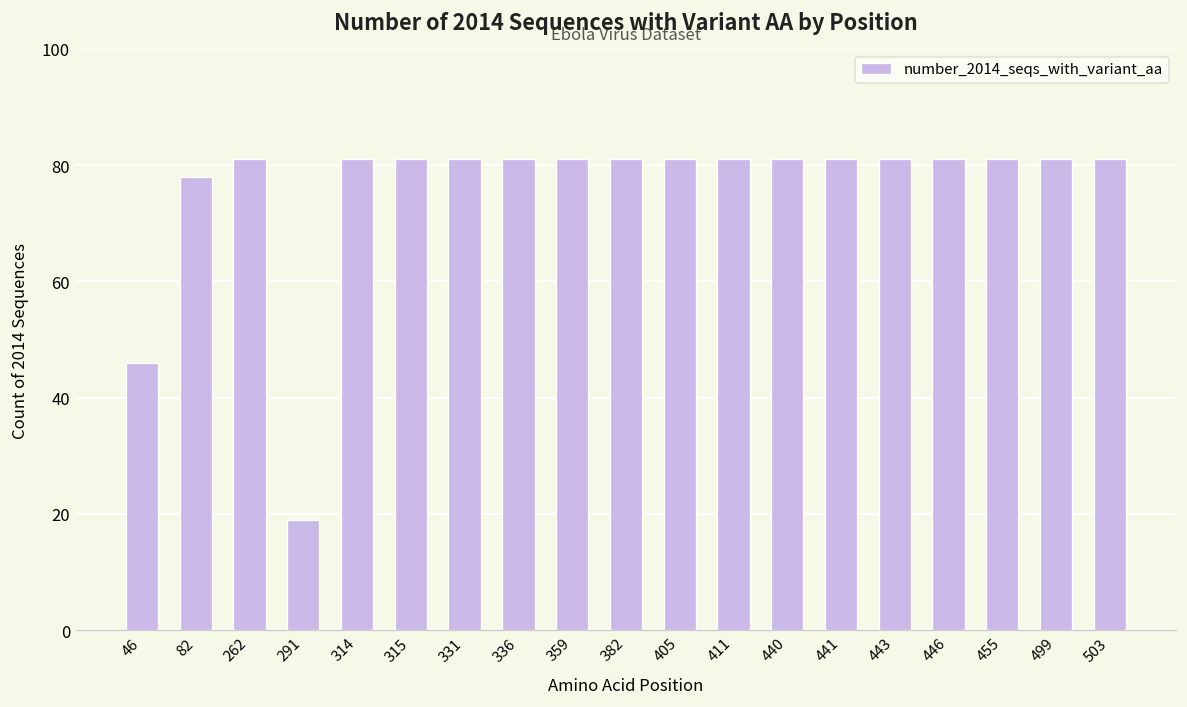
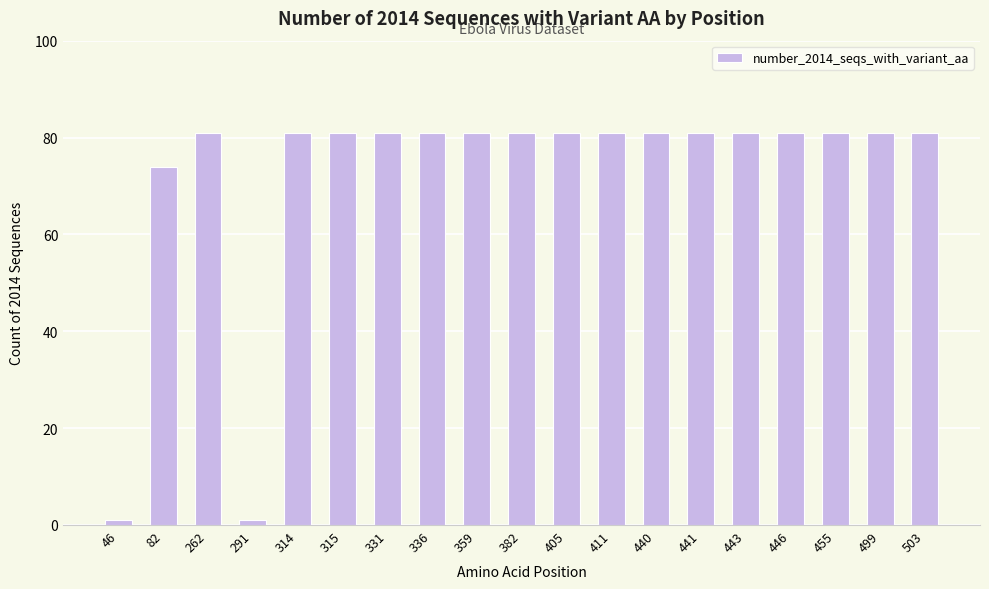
  {
-   "46": 46,
-   "82": 78,
+   "46": 1,
+   "82": 74,
    "262": 81,
-   "291": 19,
+   "291": 1,
    "314": 81,
    "315": 81,
    "331": 81,
    "336": 81,
    "359": 81,
    "382": 81,
    "405": 81,
    "411": 81,
    "440": 81,
    "441": 81,
    "443": 81,
    "446": 81,
    "455": 81,
    "499": 81,
    "503": 81
  }
